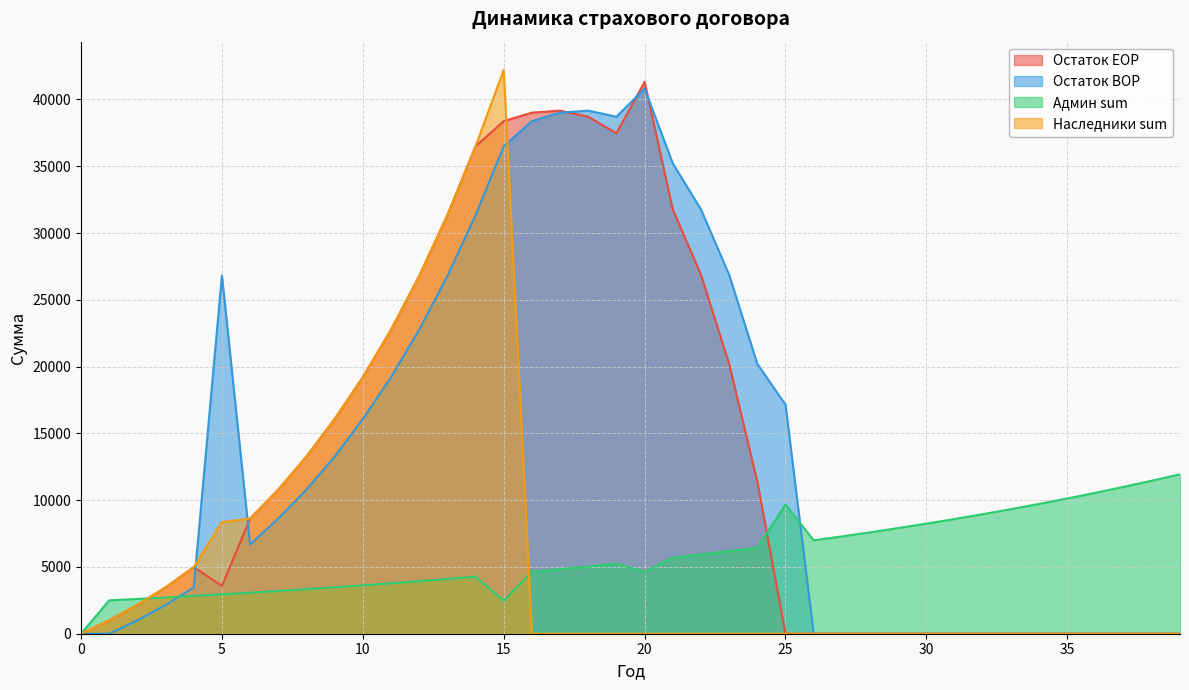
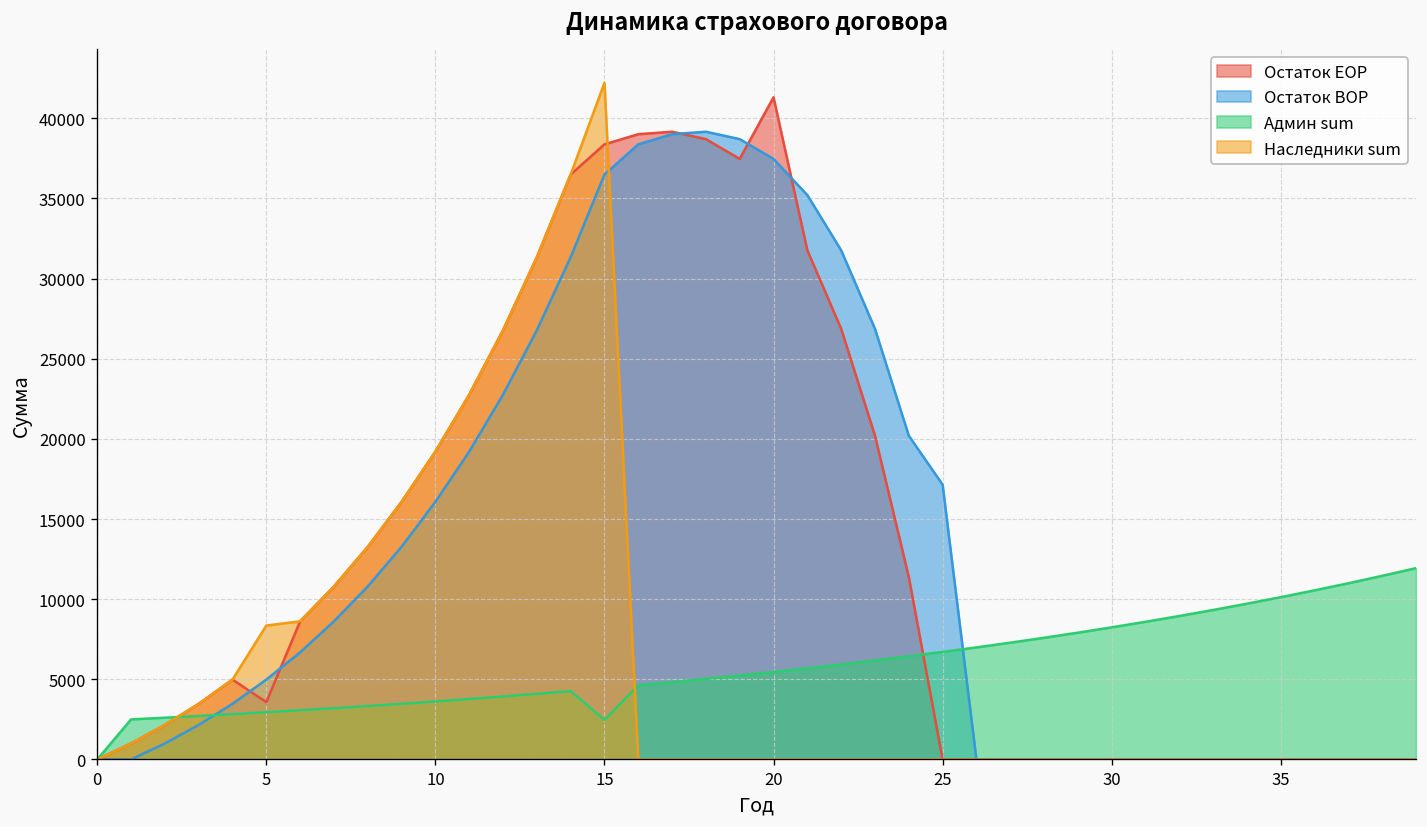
  {
    "Остаток EOP": {
      "5": 3600,
      "15": 38400,
      "20": 41300
    },
    "Остаток BOP": {
-     "5": 26800,
+     "5": 5000,
      "10": 16100,
      "15": 36500,
-     "20": 40800,
+     "20": 37500,
      "25": 17100
    },
    "Админ sum": {
      "5": 2900,
      "10": 3600,
      "15": 2500,
-     "20": 4600,
-     "25": 9700,
+     "20": 5500,
+     "25": 6700,
      "30": 8200,
      "35": 10100
    },
    "Наследники sum": {
      "5": 8400,
      "15": 42200,
      "20": 0
    }
  }
